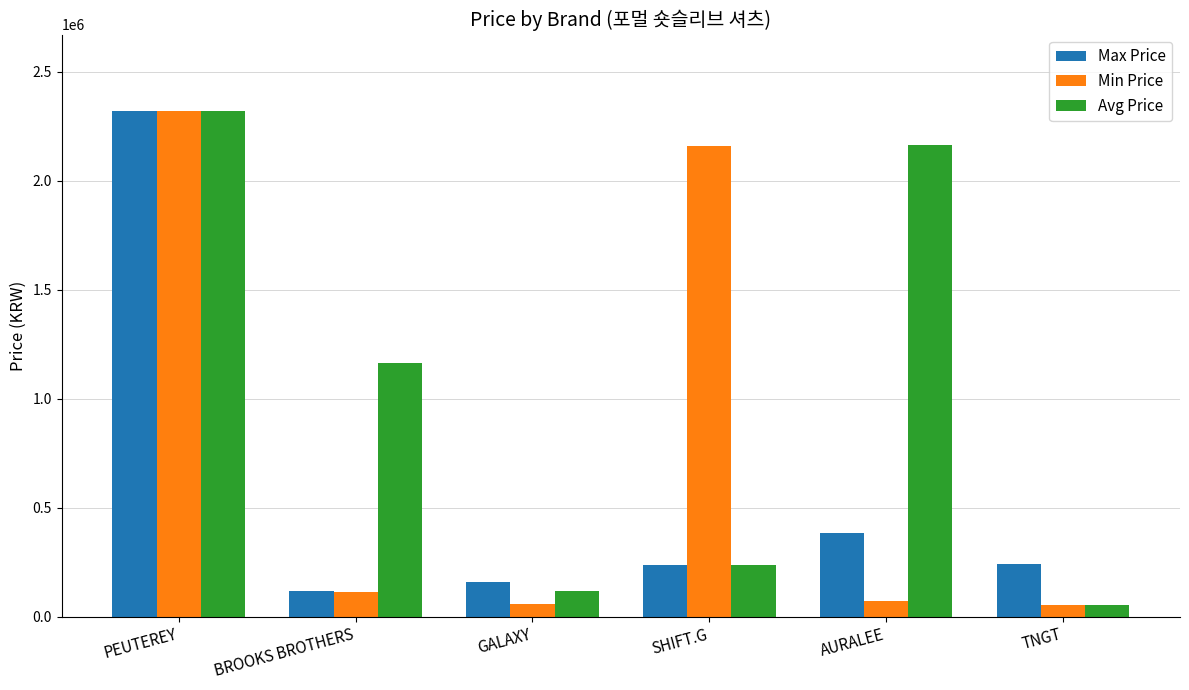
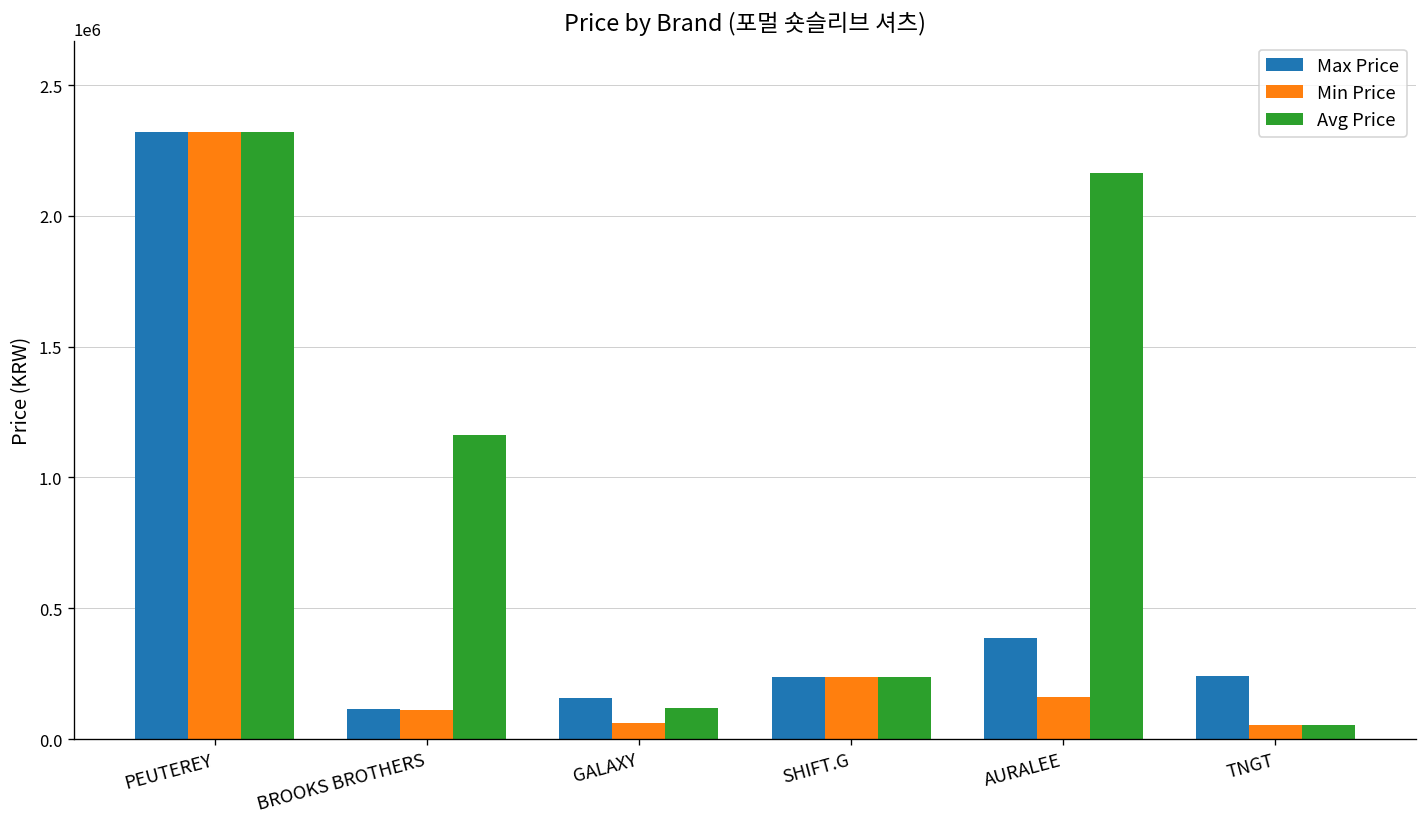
  {
    "Max Price": {
      "PEUTEREY": 2320000,
      "BROOKS BROTHERS": 120000,
      "GALAXY": 160000,
      "SHIFT.G": 240000,
      "AURALEE": 390000,
      "TNGT": 240000
    },
    "Min Price": {
      "PEUTEREY": 2320000,
      "BROOKS BROTHERS": 110000,
      "GALAXY": 60000,
-     "SHIFT.G": 2160000,
-     "AURALEE": 70000,
+     "SHIFT.G": 240000,
+     "AURALEE": 160000,
      "TNGT": 50000
    },
    "Avg Price": {
      "PEUTEREY": 2320000,
      "BROOKS BROTHERS": 1160000,
      "GALAXY": 120000,
      "SHIFT.G": 240000,
      "AURALEE": 2160000,
      "TNGT": 50000
    }
  }
